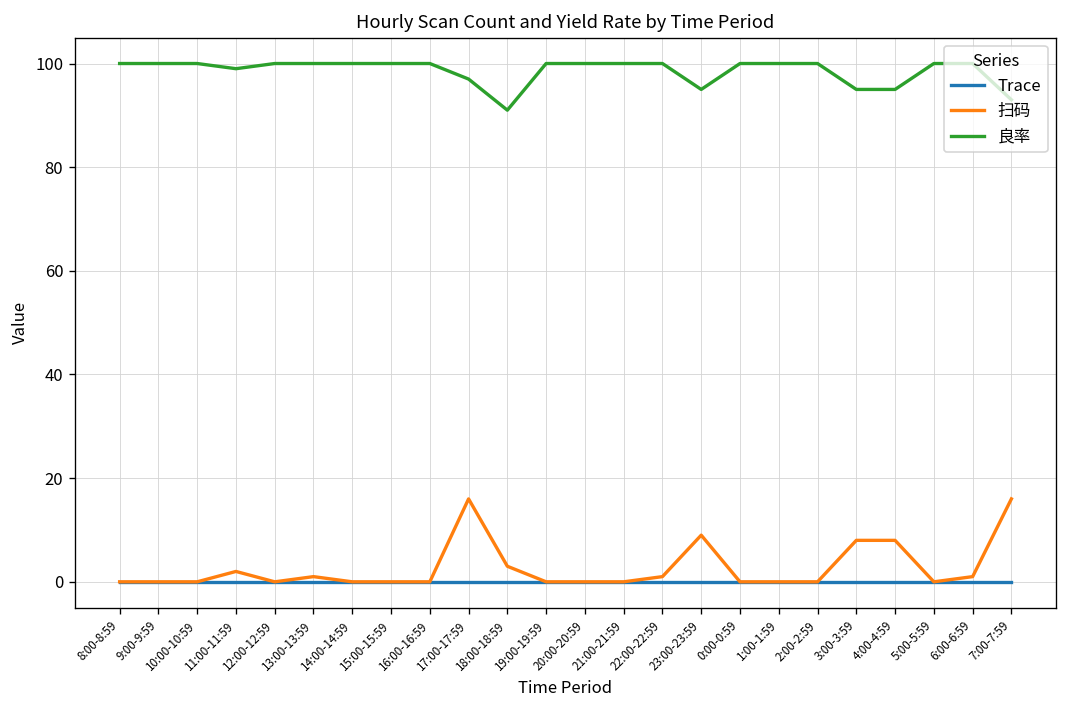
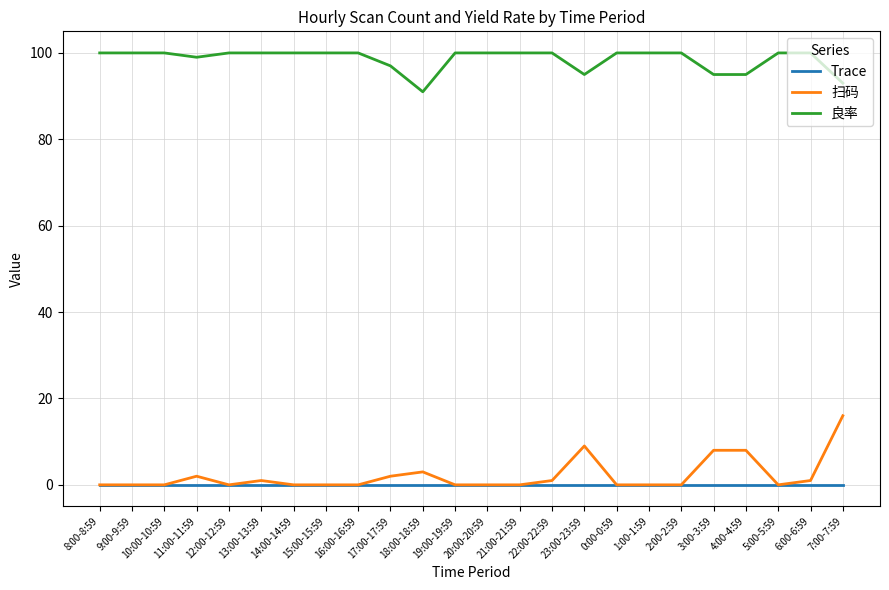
  {
    "Trace": {
      "11:00-11:59": 0,
      "13:00-13:59": 0,
      "17:00-17:59": 0,
      "18:00-18:59": 0,
      "22:00-22:59": 0,
      "23:00-23:59": 0,
      "3:00-3:59": 0,
      "4:00-4:59": 0,
      "6:00-6:59": 0,
      "7:00-7:59": 0
    },
    "扫码": {
      "11:00-11:59": 2,
      "13:00-13:59": 1,
-     "17:00-17:59": 16,
+     "17:00-17:59": 2,
      "18:00-18:59": 3,
      "22:00-22:59": 1,
      "23:00-23:59": 9,
      "3:00-3:59": 8,
      "4:00-4:59": 8,
      "6:00-6:59": 1,
      "7:00-7:59": 16
    },
    "良率": {
      "8:00-8:59": 100,
      "9:00-9:59": 100,
      "10:00-10:59": 100,
      "11:00-11:59": 99,
      "12:00-12:59": 100,
      "13:00-13:59": 100,
      "14:00-14:59": 100,
      "15:00-15:59": 100,
      "16:00-16:59": 100,
      "17:00-17:59": 97,
      "18:00-18:59": 91,
      "19:00-19:59": 100,
      "20:00-20:59": 100,
      "21:00-21:59": 100,
      "22:00-22:59": 100,
      "23:00-23:59": 95,
      "0:00-0:59": 100,
      "1:00-1:59": 100,
      "2:00-2:59": 100,
      "3:00-3:59": 95,
      "4:00-4:59": 95,
      "5:00-5:59": 100
    }
  }
